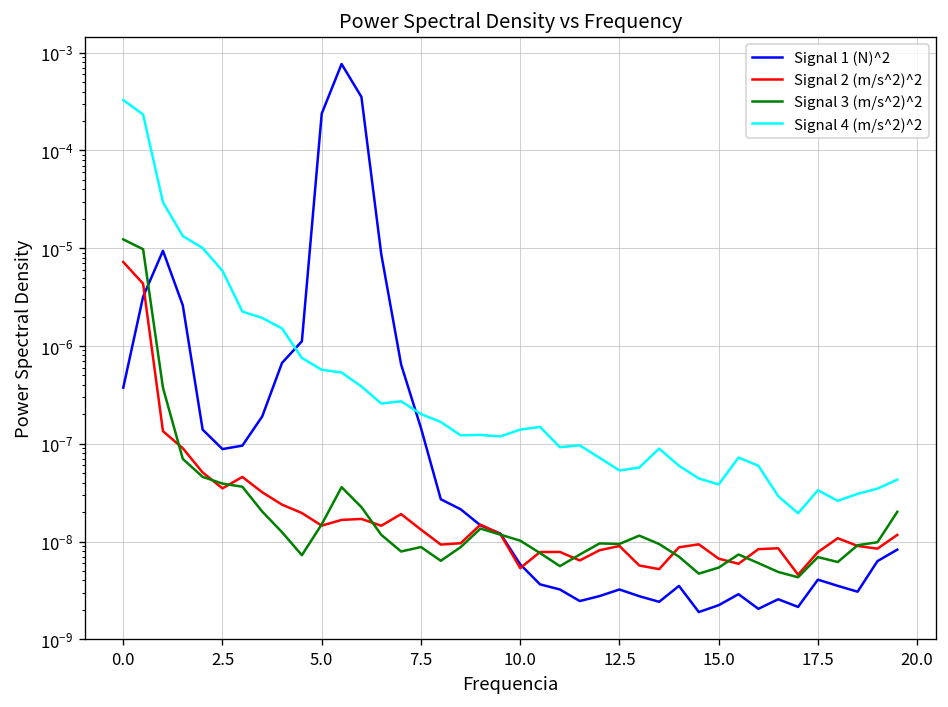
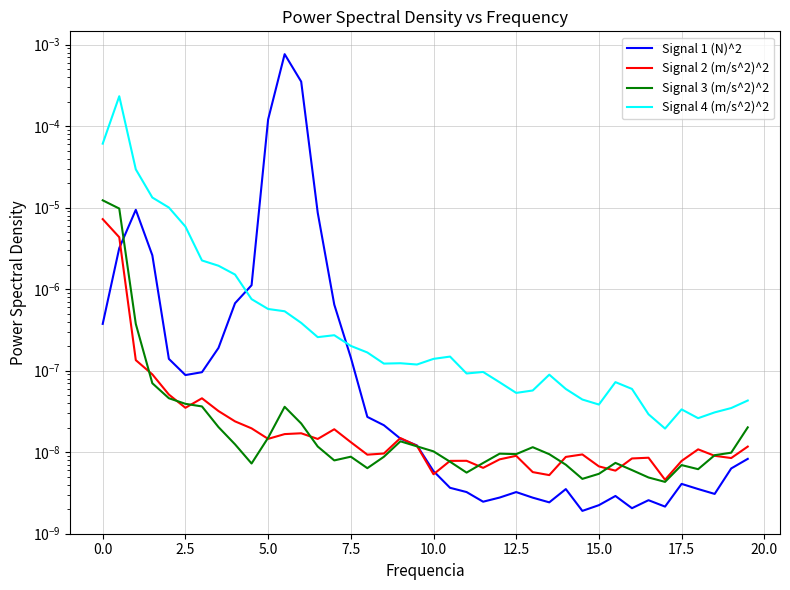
  {
    "Signal 1 (N)^2": {
      "0.0": 0.0000004,
      "2.5": 0.00000009,
-     "5.0": 0.00024,
+     "5.0": 0.00012,
      "7.5": 0.00000015,
      "10.0": 0.000000006,
      "12.5": 0.0000000032,
      "15.0": 0.0000000022,
      "17.5": 0.000000004
    },
    "Signal 2 (m/s^2)^2": {
      "0.0": 0.000007,
      "2.5": 0.000000035,
      "7.5": 0.000000013,
      "10.0": 0.000000005,
      "15.0": 0.000000007,
      "17.5": 0.000000008
    },
    "Signal 3 (m/s^2)^2": {
      "0.0": 0.000012,
      "2.5": 0.00000004,
      "7.5": 0.000000009,
      "10.0": 0.000000010,
      "15.0": 0.000000005,
      "17.5": 0.000000007
    },
    "Signal 4 (m/s^2)^2": {
-     "0.0": 0.00033,
+     "0.0": 0.00006,
      "2.5": 0.000006,
      "5.0": 0.0000006,
      "7.5": 0.00000020,
      "10.0": 0.00000014,
      "12.5": 0.00000005,
      "15.0": 0.00000004,
      "17.5": 0.000000033
    }
  }
